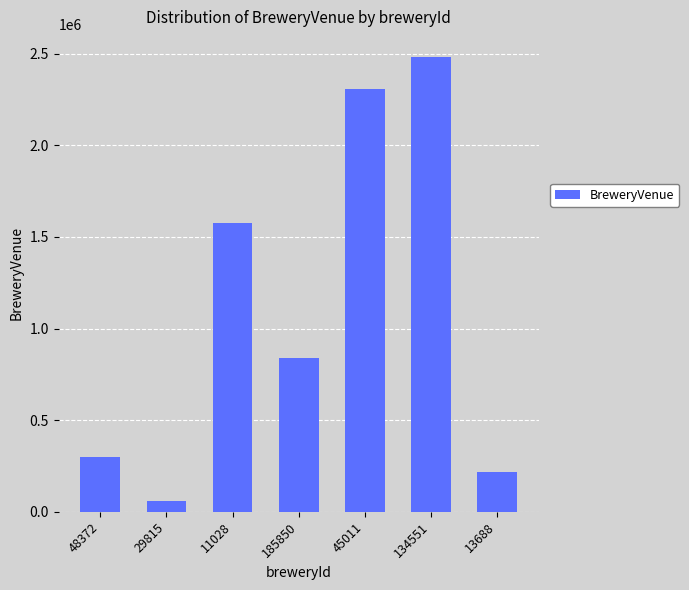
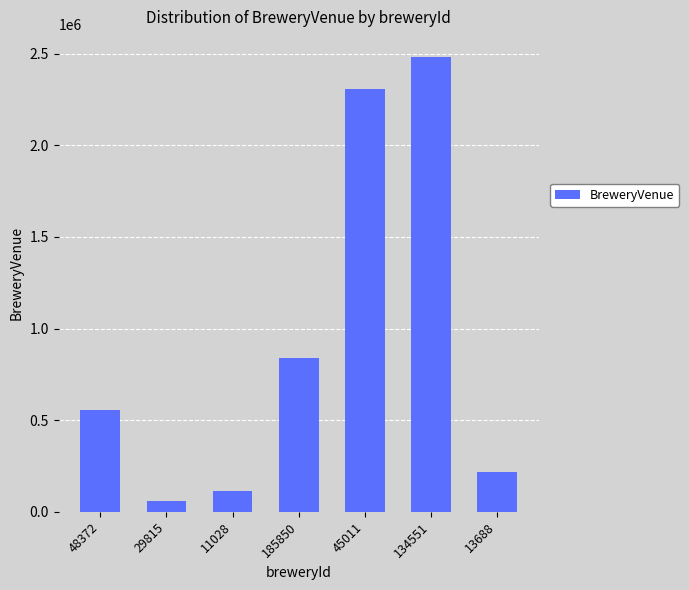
  {
-   "48372": 300000,
+   "48372": 560000,
    "29815": 60000,
-   "11028": 1580000,
+   "11028": 110000,
    "185850": 840000,
    "45011": 2310000,
    "134551": 2480000,
    "13688": 220000
  }
